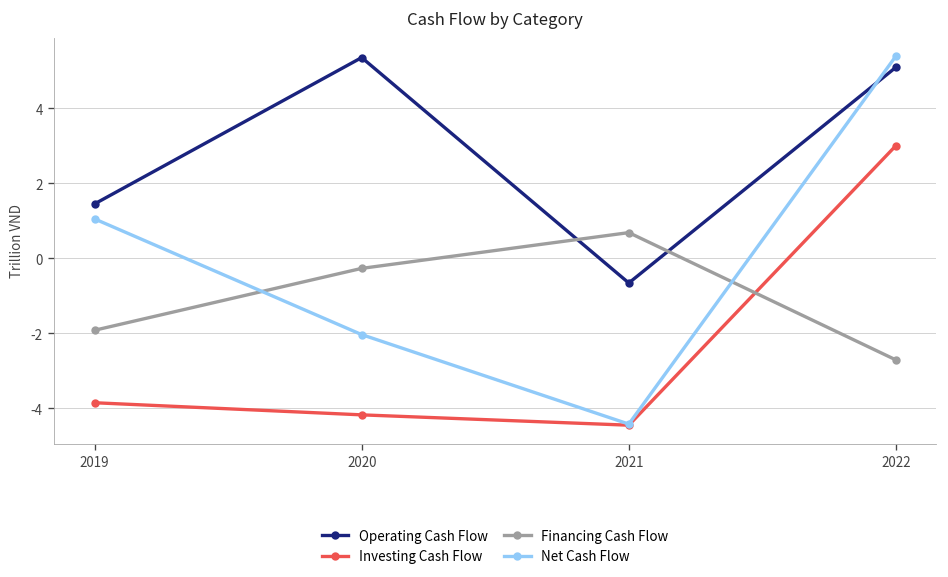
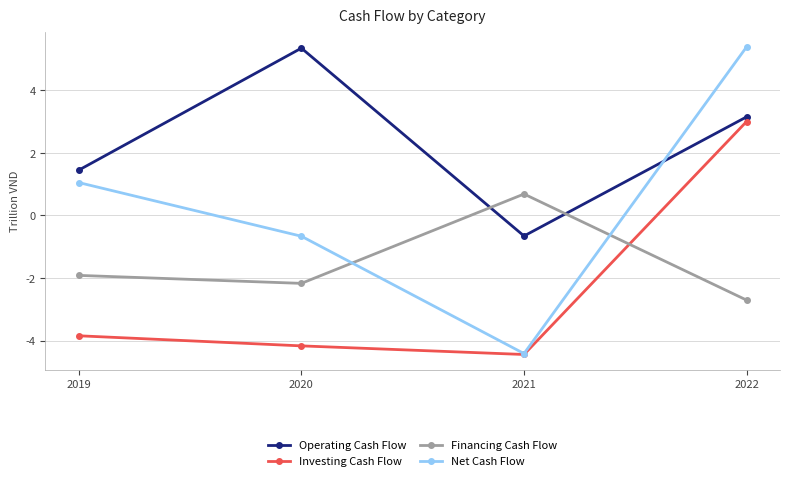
  {
    "Operating Cash Flow": {
      "2019": 1.4,
      "2020": 5.3,
      "2021": -0.7,
-     "2022": 5.1
+     "2022": 3.2
    },
    "Investing Cash Flow": {
      "2019": -3.8,
      "2020": -4.2,
      "2022": 3.0
    },
    "Financing Cash Flow": {
      "2019": -1.9,
-     "2020": -0.3,
+     "2020": -2.2,
      "2021": 0.7,
      "2022": -2.7
    },
    "Net Cash Flow": {
      "2019": 1.1,
-     "2020": -2.0,
+     "2020": -0.7,
      "2022": 5.4
    }
  }
